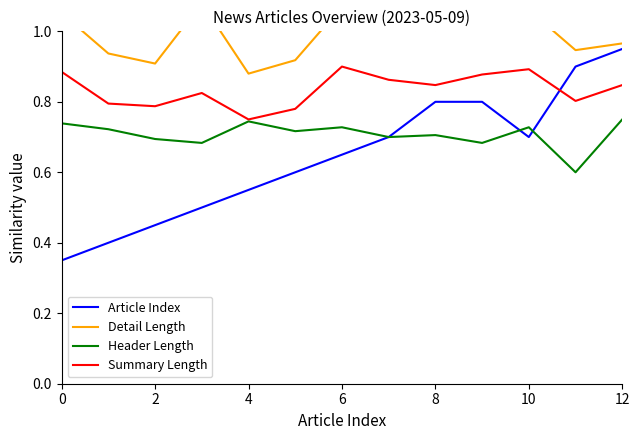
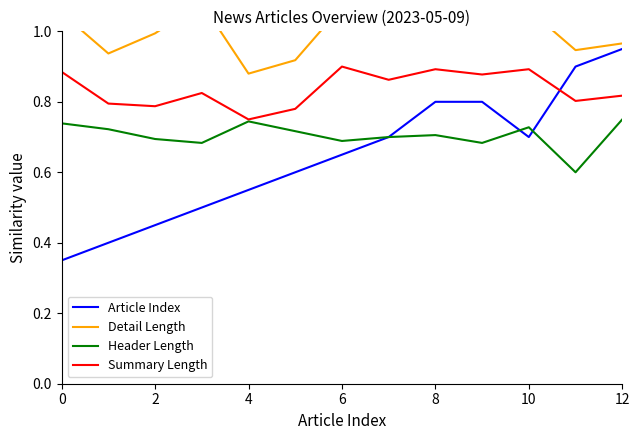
  {
    "Article Index": {
      "0": 0.35,
      "2": 0.45,
      "4": 0.55,
      "6": 0.65,
      "8": 0.80,
      "10": 0.70,
      "12": 0.95
    },
    "Detail Length": {
-     "2": 0.91,
+     "2": 0.99,
      "4": 0.88,
      "8": 1.00,
      "12": 0.97
    },
    "Header Length": {
      "0": 0.74,
      "2": 0.69,
-     "6": 0.73,
+     "6": 0.69,
      "8": 0.71,
      "10": 0.73,
      "12": 0.75
    },
    "Summary Length": {
      "0": 0.89,
      "2": 0.79,
      "6": 0.90,
-     "8": 0.85,
+     "8": 0.89,
      "10": 0.89,
-     "12": 0.85
+     "12": 0.82
    }
  }
